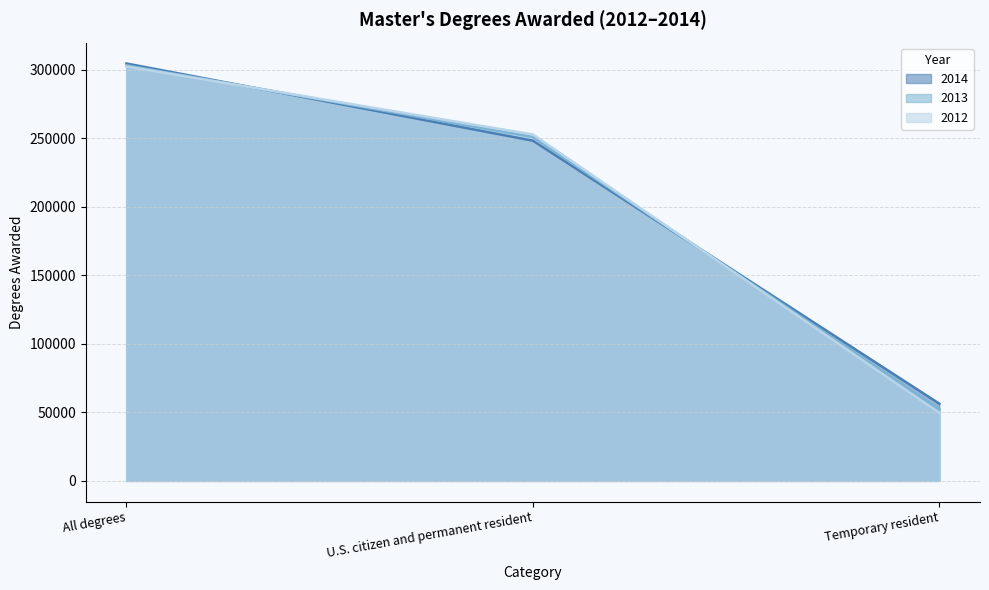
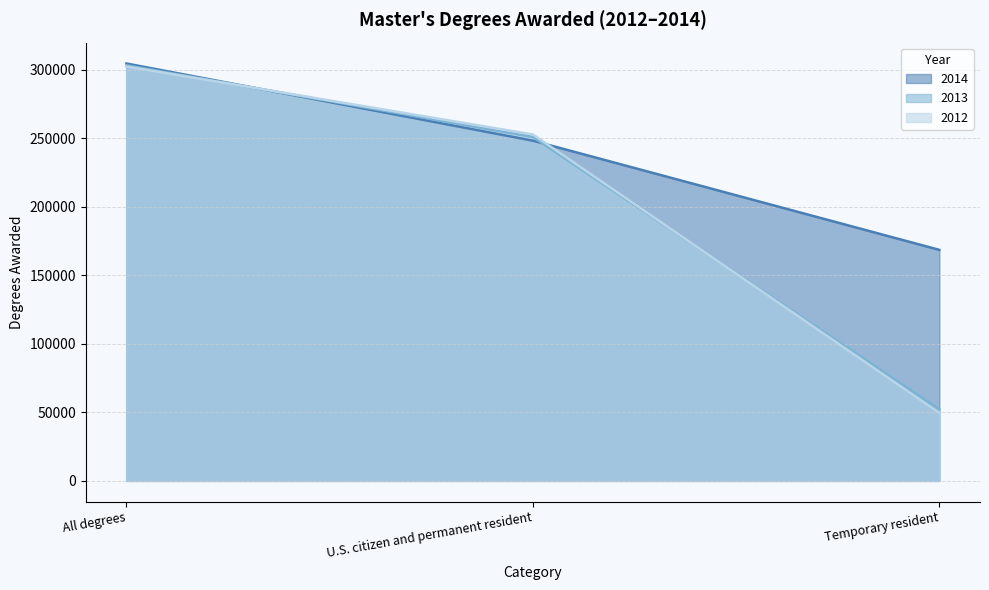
  {
    "2014": {
      "U.S. citizen and permanent resident": 248000,
-     "Temporary resident": 56000
+     "Temporary resident": 169000
    },
    "2013": {
      "Temporary resident": 52000
    },
    "2012": {
      "Temporary resident": 50000
    }
  }
